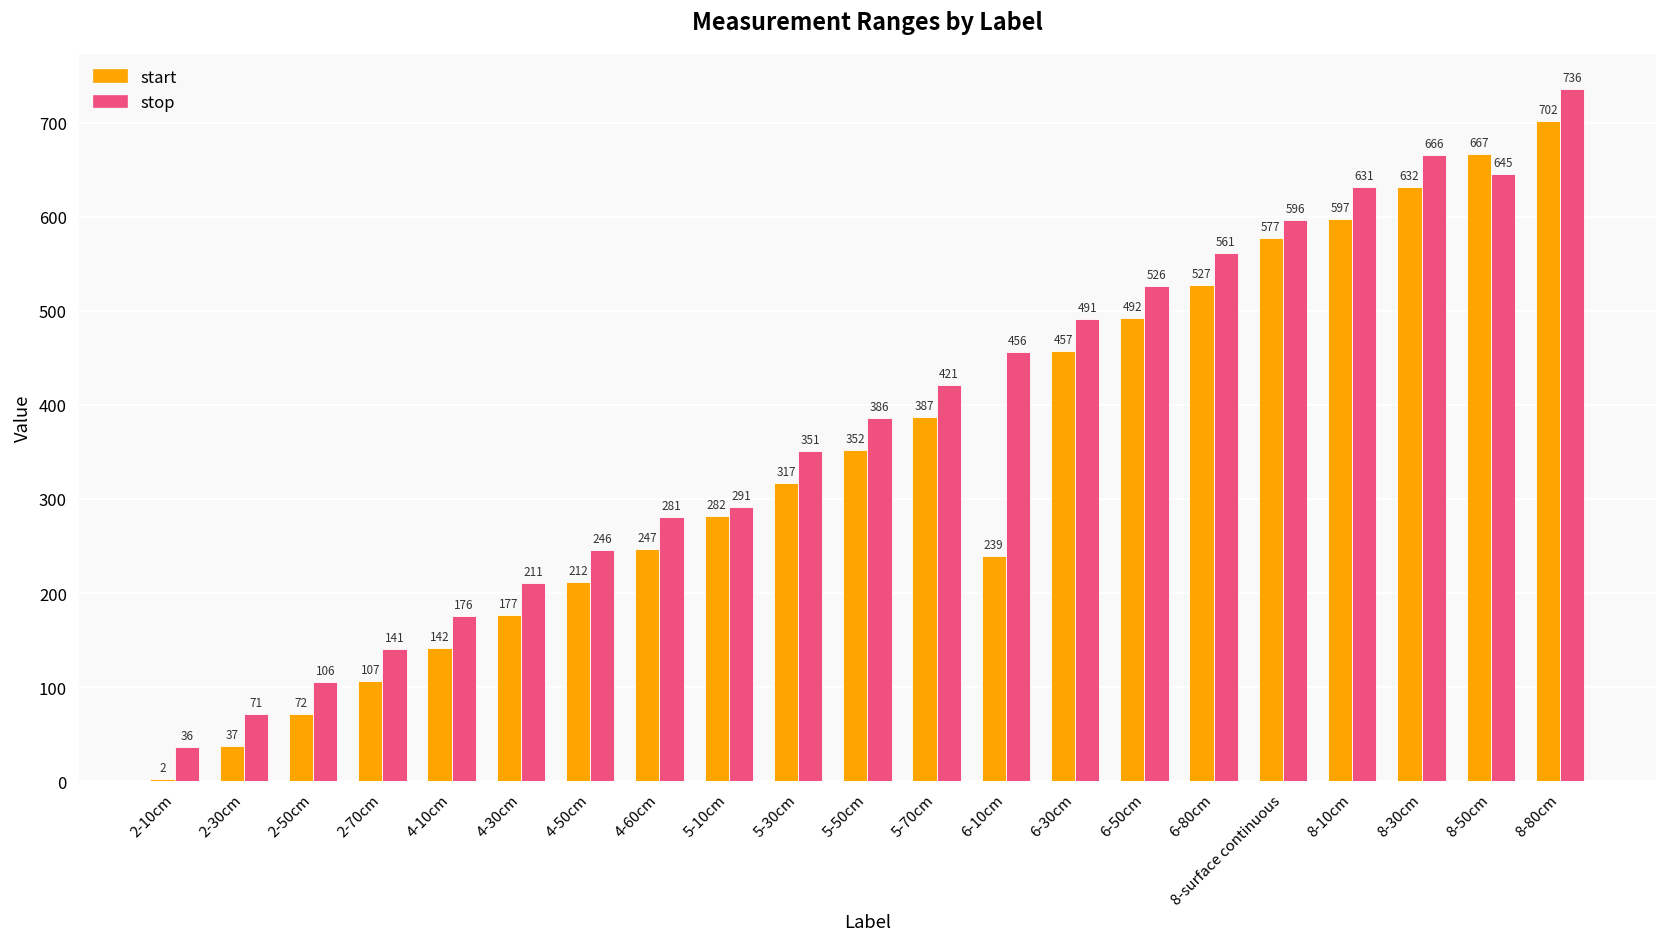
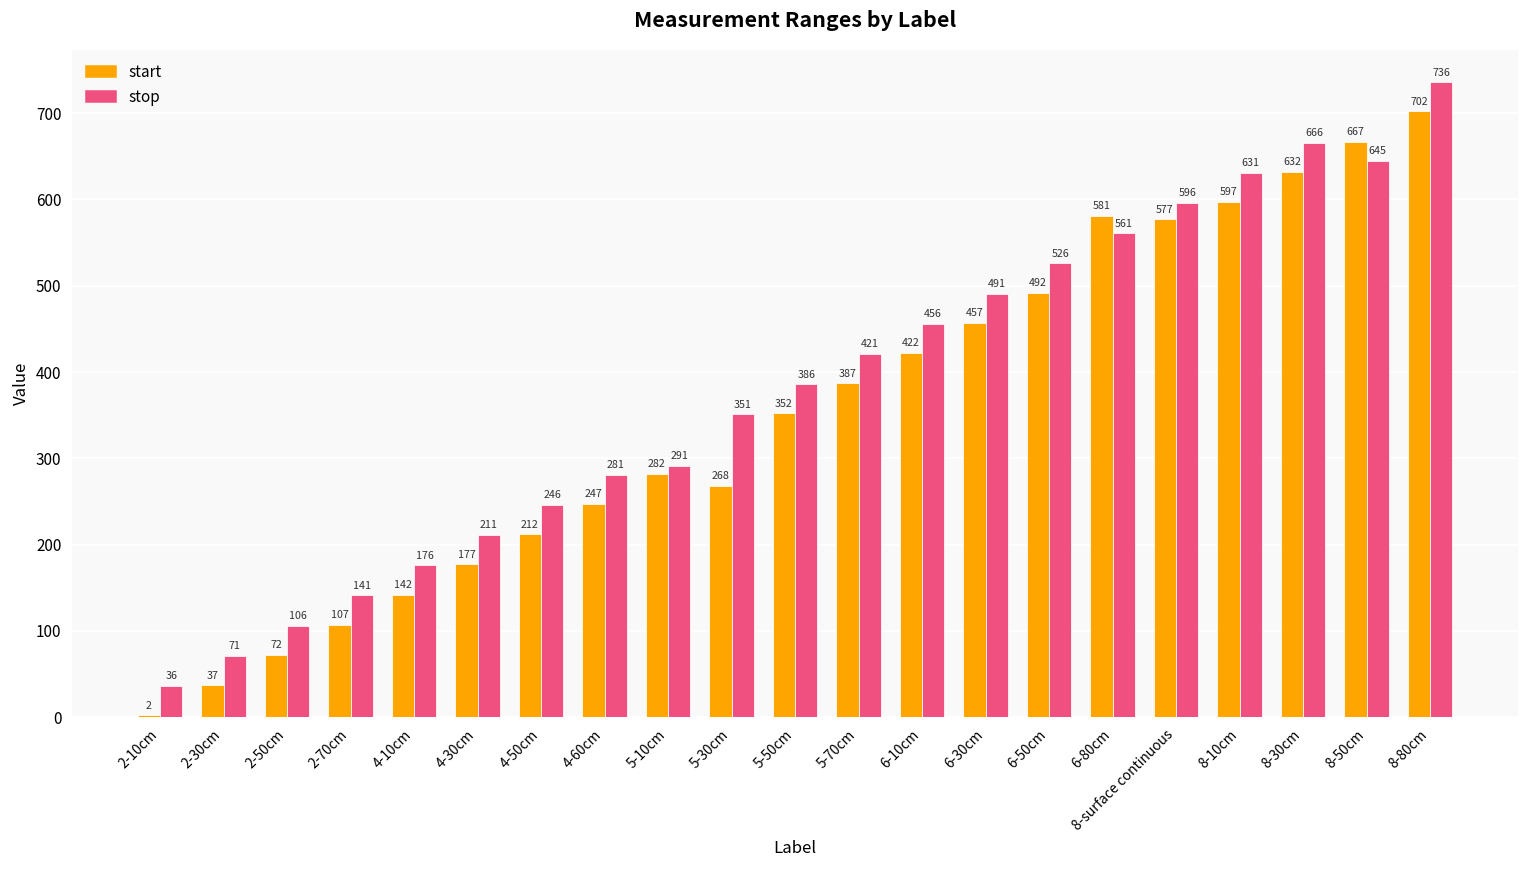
  {
    "start": {
      "2-10cm": 2,
      "2-30cm": 37,
      "2-50cm": 72,
      "2-70cm": 107,
      "4-10cm": 142,
      "4-30cm": 177,
      "4-50cm": 212,
      "4-60cm": 247,
      "5-10cm": 282,
-     "5-30cm": 317,
+     "5-30cm": 268,
      "5-50cm": 352,
      "5-70cm": 387,
-     "6-10cm": 239,
+     "6-10cm": 422,
      "6-30cm": 457,
      "6-50cm": 492,
-     "6-80cm": 527,
+     "6-80cm": 581,
      "8-surface continuous": 577,
      "8-10cm": 597,
      "8-30cm": 632,
      "8-50cm": 667,
      "8-80cm": 702
    },
    "stop": {
      "2-10cm": 36,
      "2-30cm": 71,
      "2-50cm": 106,
      "2-70cm": 141,
      "4-10cm": 176,
      "4-30cm": 211,
      "4-50cm": 246,
      "4-60cm": 281,
      "5-10cm": 291,
      "5-30cm": 351,
      "5-50cm": 386,
      "5-70cm": 421,
      "6-10cm": 456,
      "6-30cm": 491,
      "6-50cm": 526,
      "6-80cm": 561,
      "8-surface continuous": 596,
      "8-10cm": 631,
      "8-30cm": 666,
      "8-50cm": 645,
      "8-80cm": 736
    }
  }
